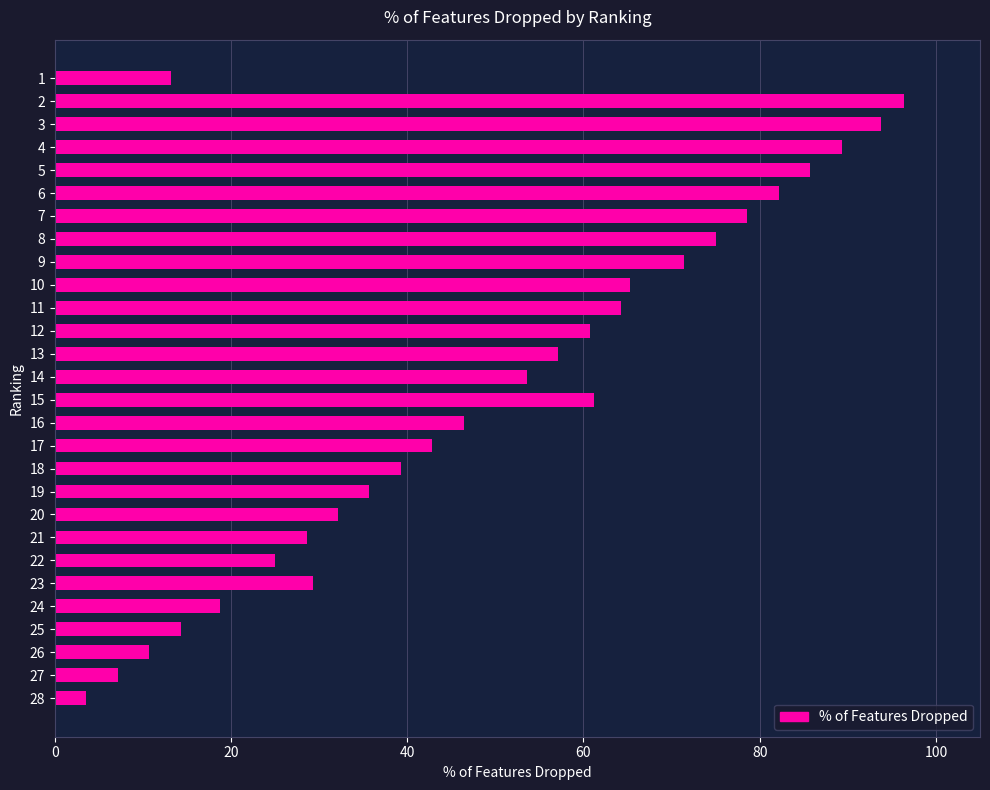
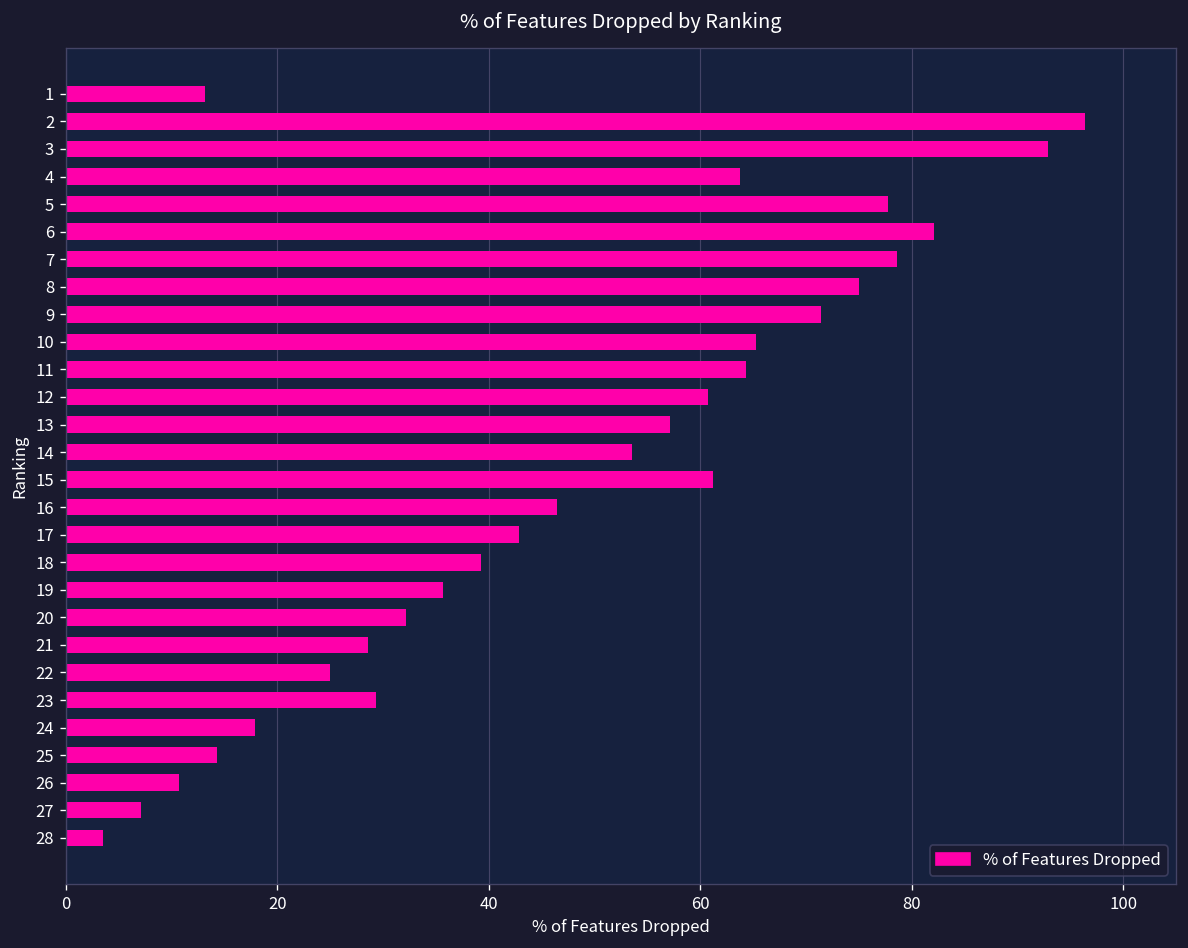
  {
    "1": 13,
    "2": 96,
-   "3": 94,
-   "4": 89,
-   "5": 86,
+   "3": 93,
+   "4": 64,
+   "5": 78,
    "6": 82,
    "7": 79,
    "8": 75,
    "9": 71,
    "10": 65,
    "11": 64,
    "12": 61,
    "13": 57,
    "14": 54,
    "15": 61,
    "16": 46,
    "17": 43,
    "18": 39,
    "19": 36,
    "20": 32,
    "21": 29,
    "22": 25,
    "23": 29,
-   "24": 19,
+   "24": 18,
    "25": 14,
    "26": 11,
    "27": 7,
    "28": 4
  }
